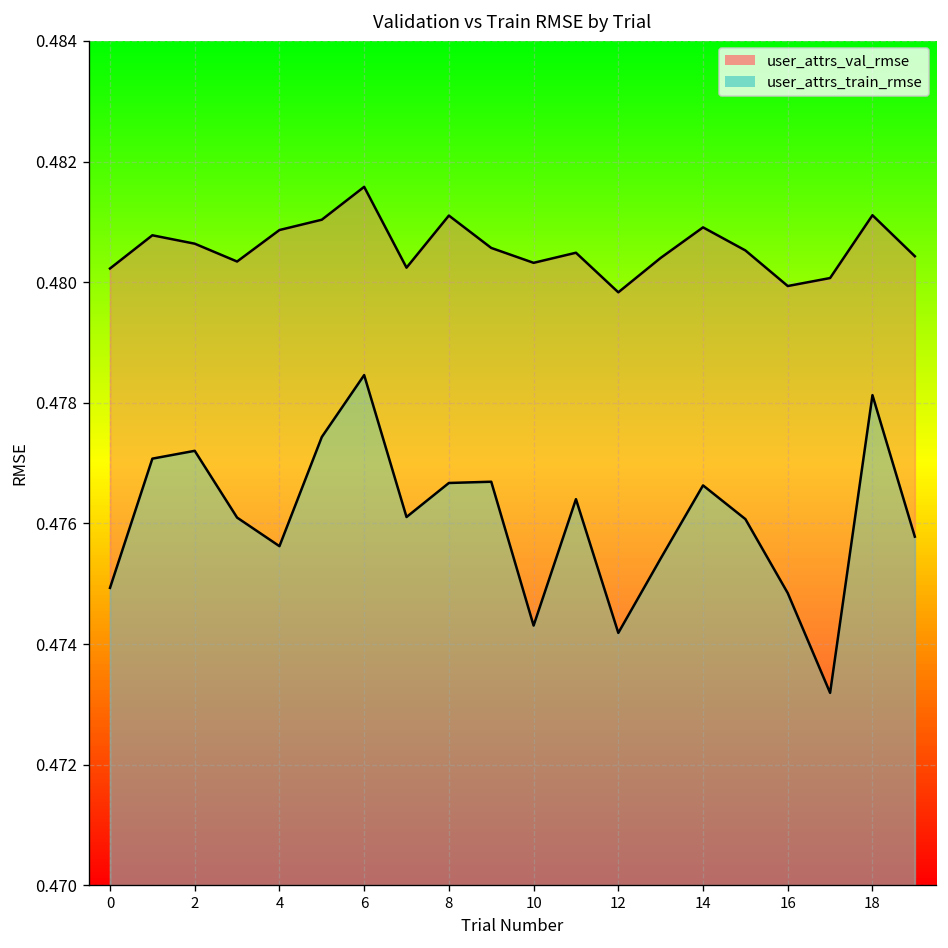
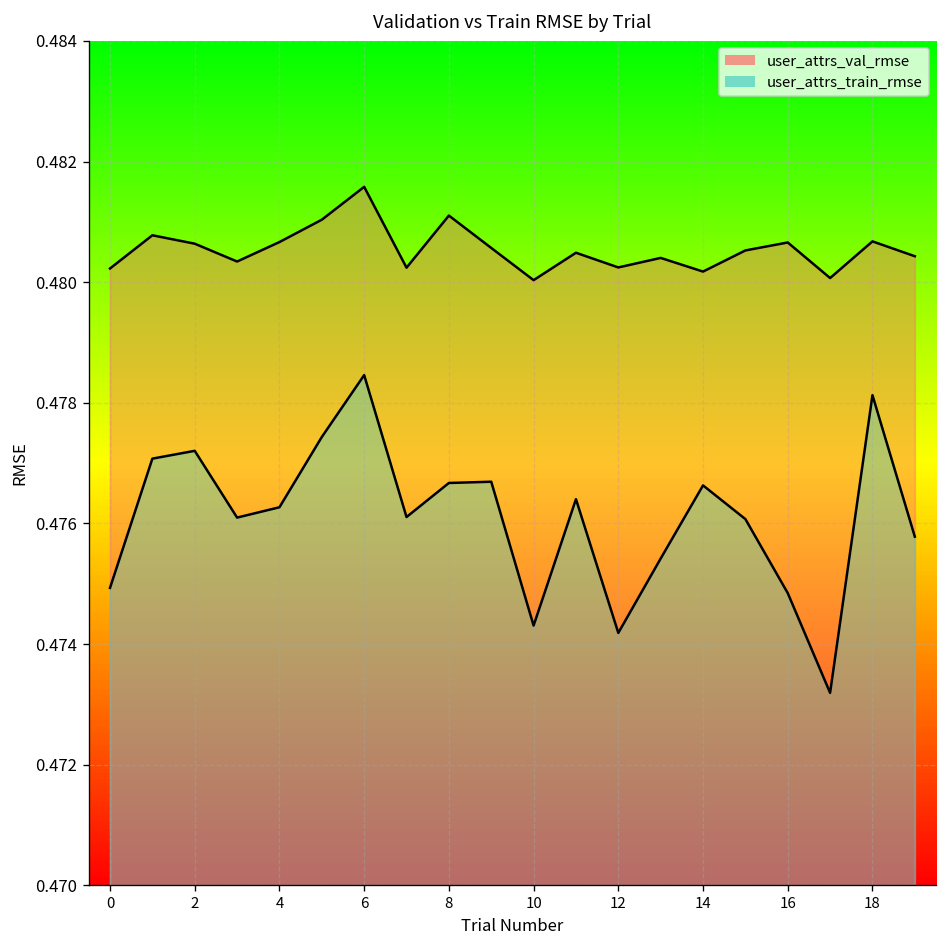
  {
    "user_attrs_val_rmse": {
      "0": 0.4802,
      "2": 0.4806,
-     "4": 0.4809,
+     "4": 0.4807,
      "6": 0.4816,
      "8": 0.4811,
-     "10": 0.4803,
-     "12": 0.4798,
-     "14": 0.4809,
-     "16": 0.4799,
-     "18": 0.4811
+     "10": 0.4800,
+     "12": 0.4802,
+     "14": 0.4802,
+     "16": 0.4807,
+     "18": 0.4807
    },
    "user_attrs_train_rmse": {
      "0": 0.4749,
      "2": 0.4772,
-     "4": 0.4756,
+     "4": 0.4763,
      "6": 0.4785,
      "8": 0.4767,
      "10": 0.4743,
      "12": 0.4742,
      "14": 0.4766,
      "16": 0.4748,
      "18": 0.4781
    }
  }
